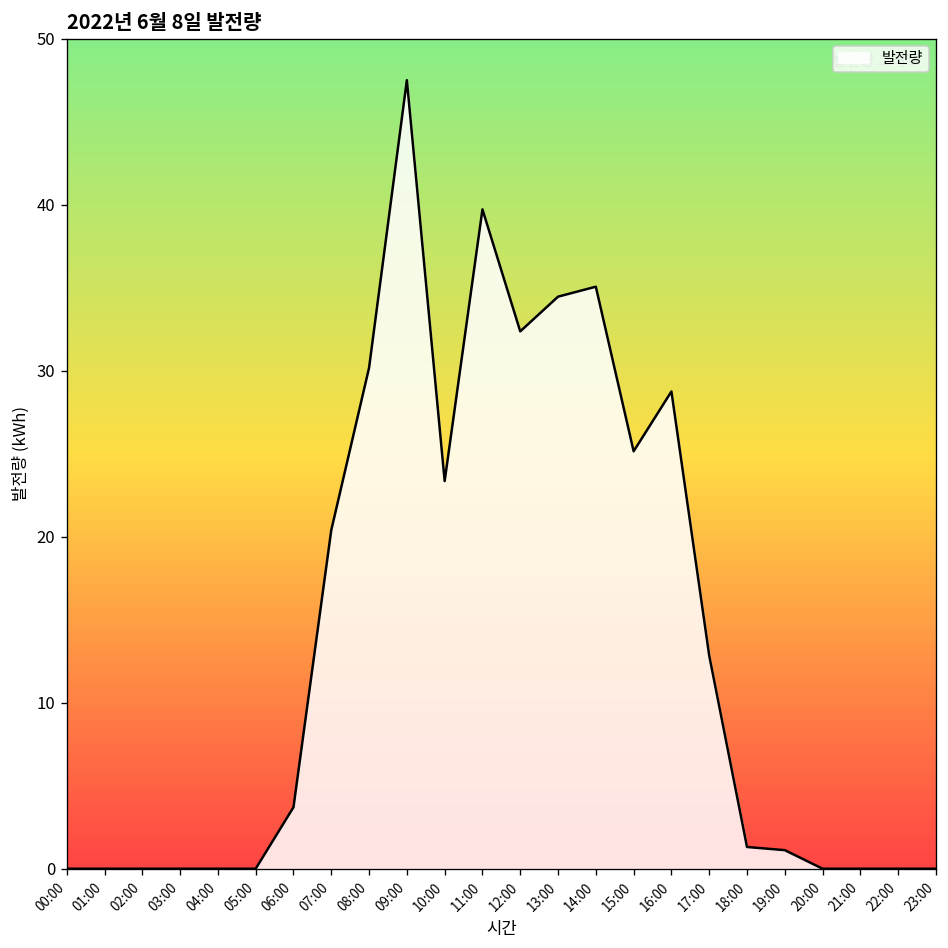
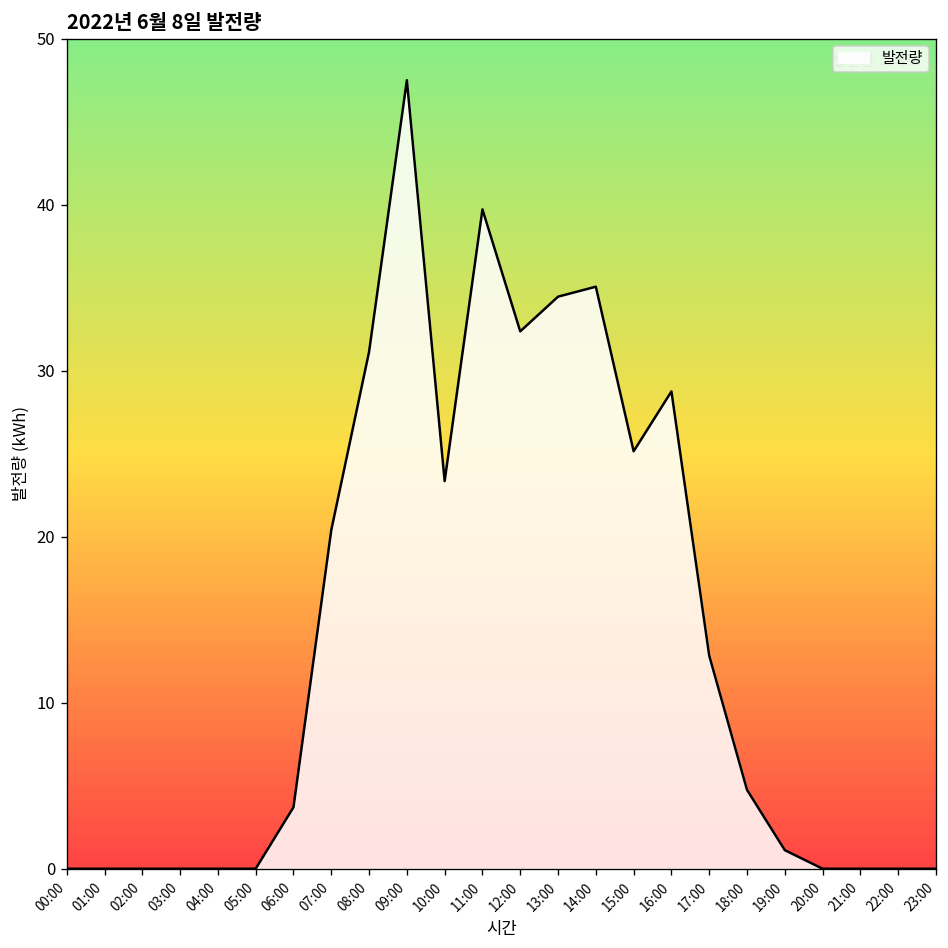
  {
    "00:00": 0.0,
    "01:00": 0.0,
    "02:00": 0.0,
    "03:00": 0.0,
    "04:00": 0.0,
    "05:00": 0.0,
    "06:00": 3.7,
    "07:00": 20.4,
-   "08:00": 30.2,
+   "08:00": 31.1,
    "09:00": 47.5,
    "10:00": 23.4,
    "11:00": 39.7,
    "12:00": 32.4,
    "13:00": 34.5,
    "14:00": 35.1,
    "15:00": 25.2,
    "16:00": 28.8,
    "17:00": 12.8,
-   "18:00": 1.3,
+   "18:00": 4.8,
    "19:00": 1.1,
    "20:00": 0.0,
    "21:00": 0.0,
    "22:00": 0.0,
    "23:00": 0.0
  }
